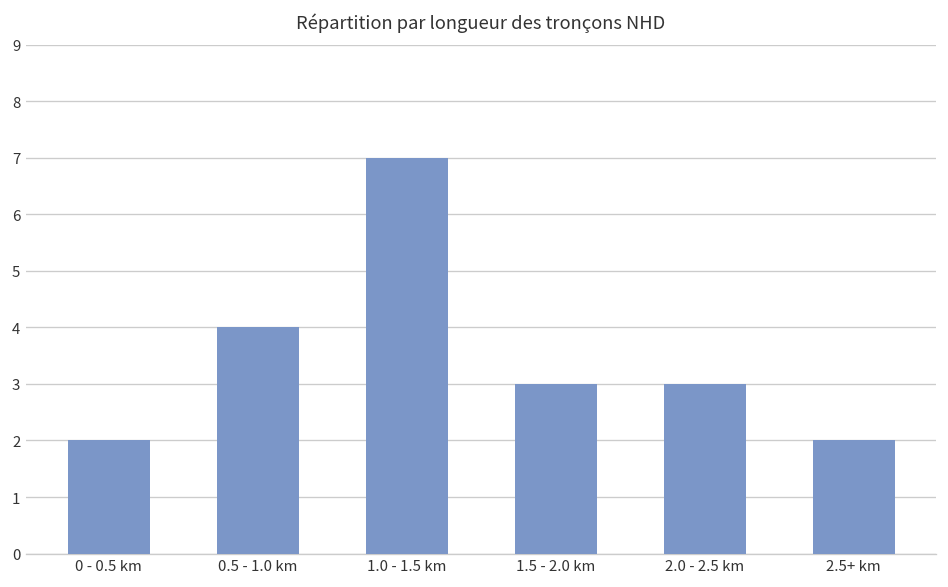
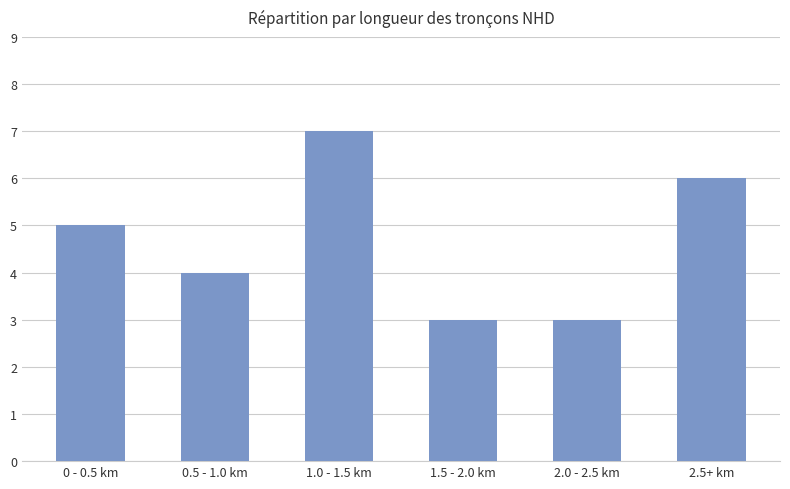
  {
-   "0 - 0.5 km": 2,
+   "0 - 0.5 km": 5,
    "0.5 - 1.0 km": 4,
    "1.0 - 1.5 km": 7,
    "1.5 - 2.0 km": 3,
    "2.0 - 2.5 km": 3,
-   "2.5+ km": 2
+   "2.5+ km": 6
  }
